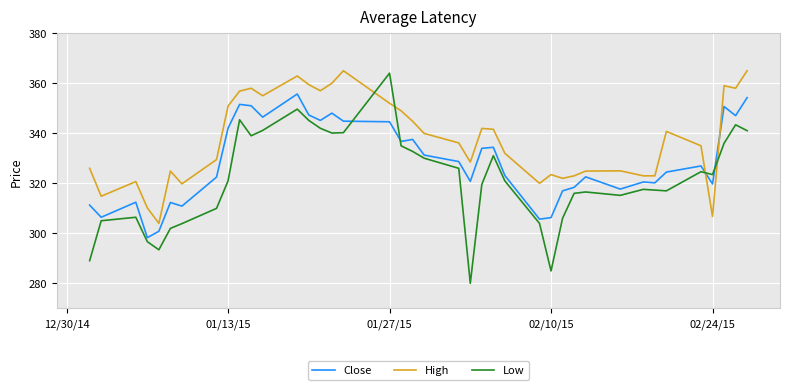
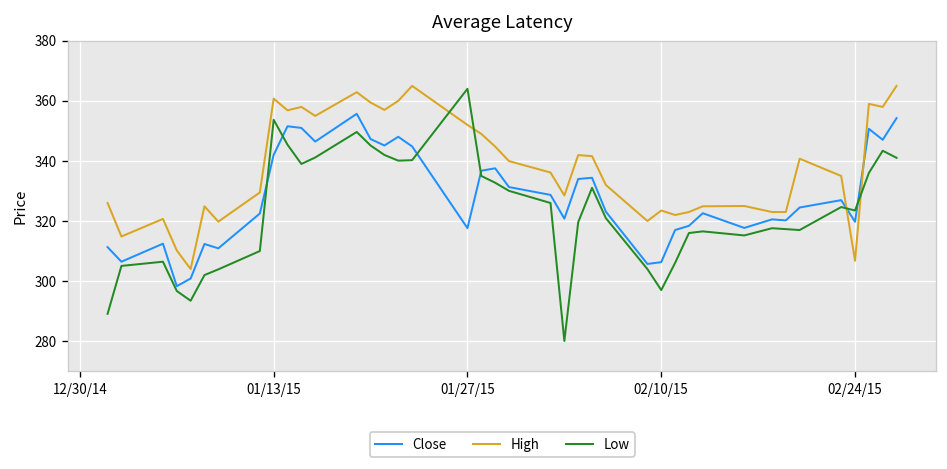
  {
    "Close": {
      "01/13/15": 342,
-     "01/27/15": 345,
+     "01/27/15": 318,
      "02/10/15": 306,
      "02/24/15": 320
    },
    "High": {
-     "01/13/15": 351,
+     "01/13/15": 361,
      "01/27/15": 352,
      "02/10/15": 324,
      "02/24/15": 307
    },
    "Low": {
-     "01/13/15": 321,
+     "01/13/15": 354,
      "01/27/15": 364,
-     "02/10/15": 285,
+     "02/10/15": 297,
      "02/24/15": 324
    }
  }
